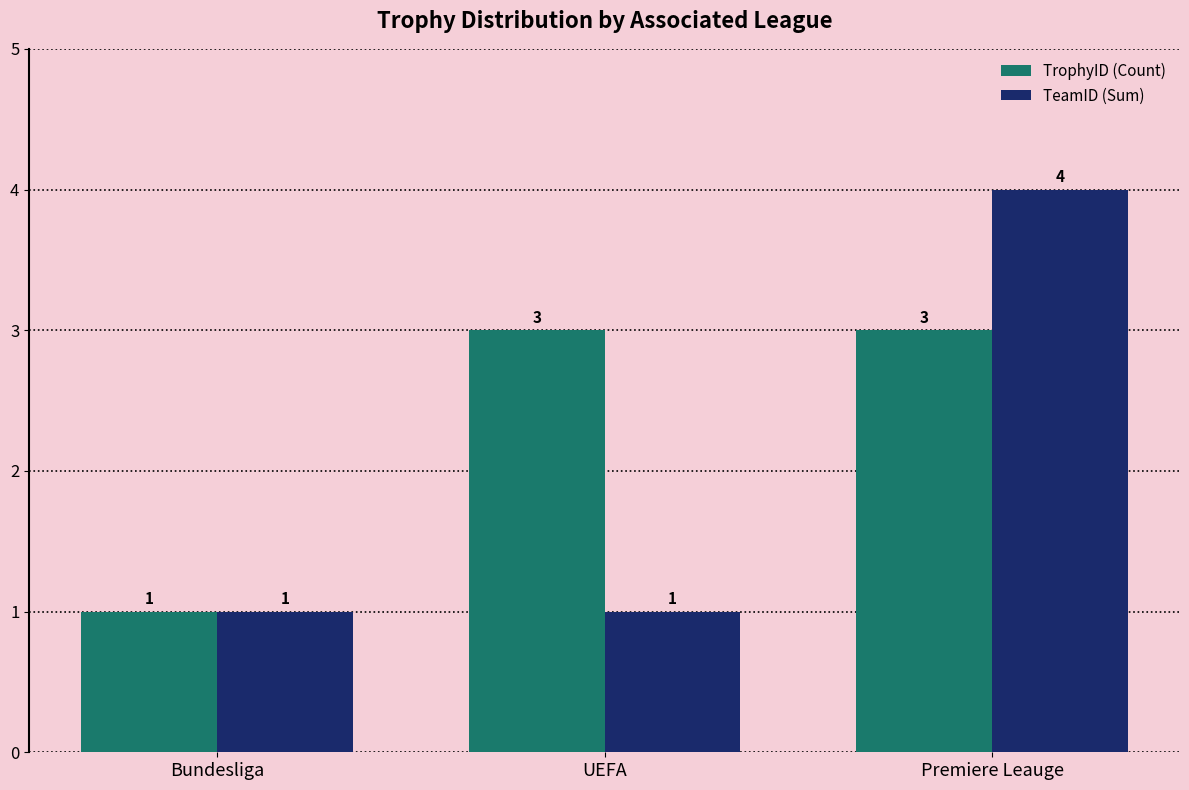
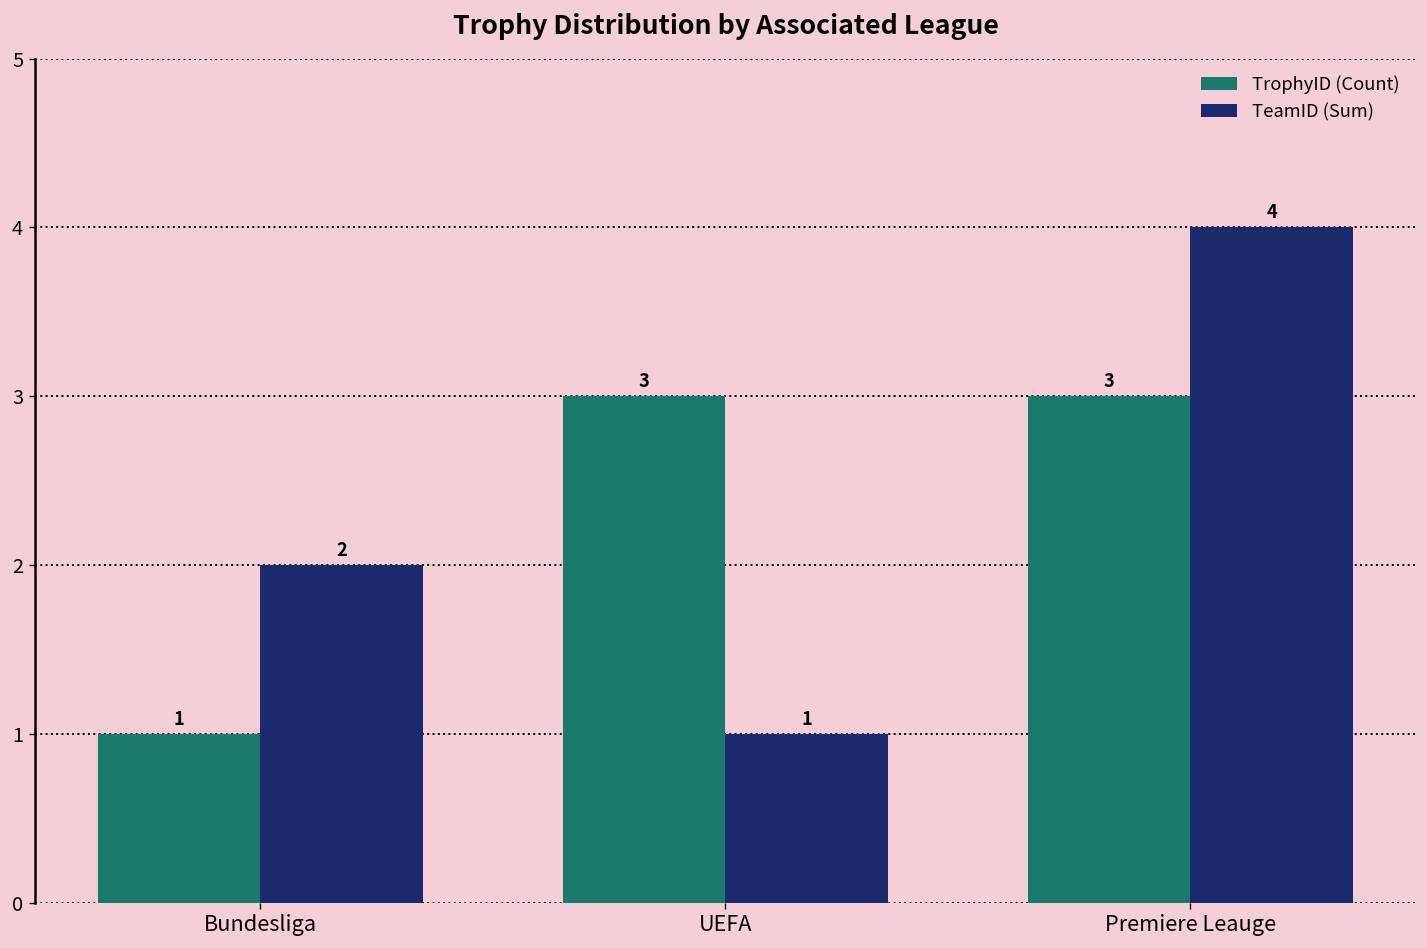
  {
    "TrophyID (Count)": {
      "Bundesliga": 1,
      "UEFA": 3,
      "Premiere Leauge": 3
    },
    "TeamID (Sum)": {
-     "Bundesliga": 1,
+     "Bundesliga": 2,
      "UEFA": 1,
      "Premiere Leauge": 4
    }
  }
